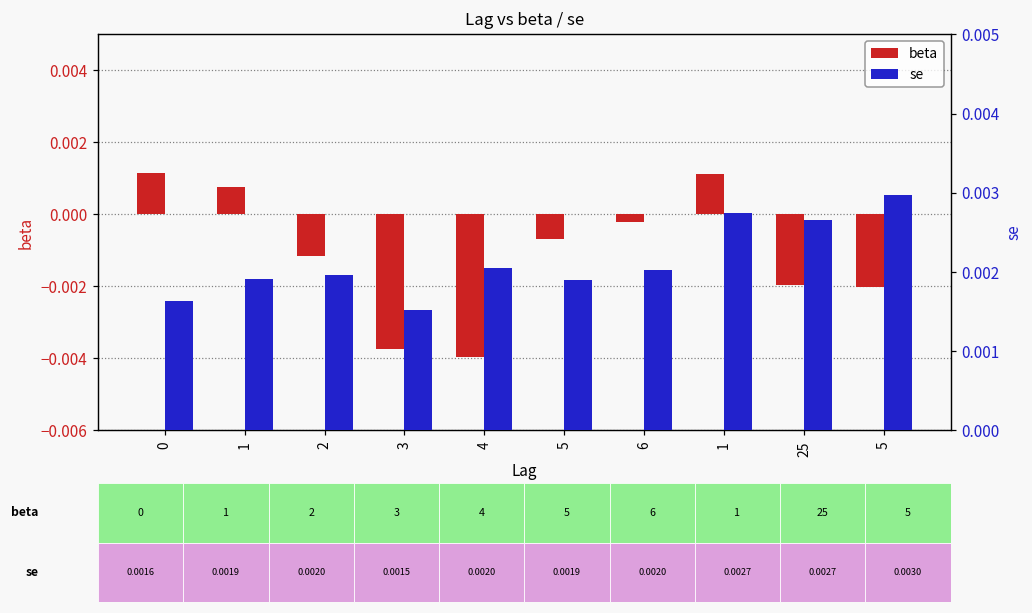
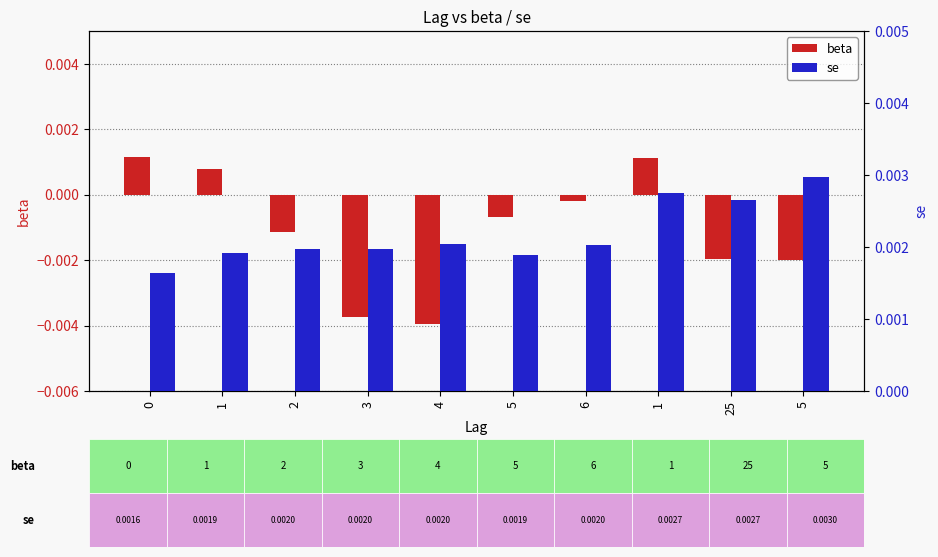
  {
    "se": {
-     "3": 0.0015
+     "3": 0.0020
    }
  }
